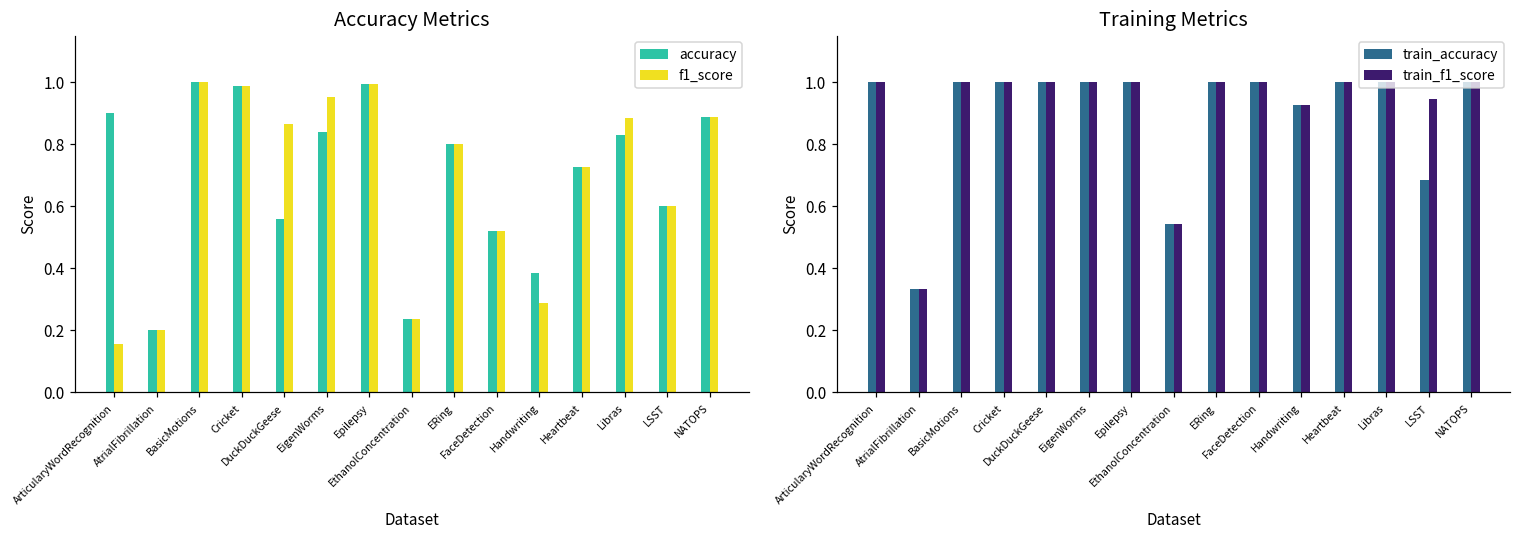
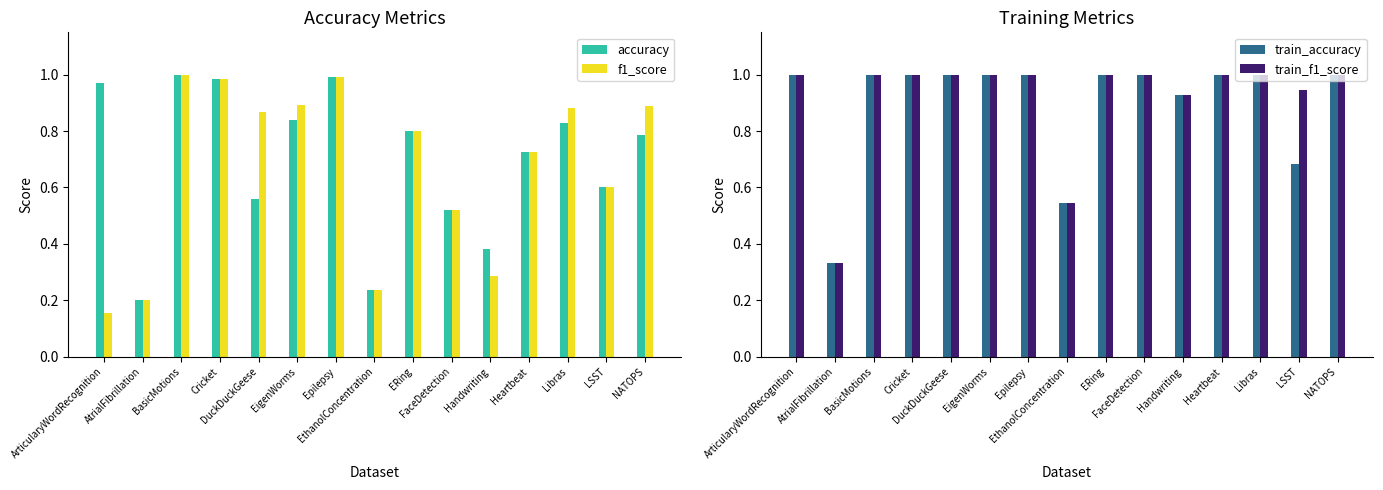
  {
    "Accuracy Metrics": {
      "accuracy": {
-       "ArticularyWordRecognition": 0.90,
+       "ArticularyWordRecognition": 0.97,
        "AtrialFibrillation": 0.20,
        "BasicMotions": 1.00,
        "Cricket": 0.99,
        "DuckDuckGeese": 0.56,
        "EigenWorms": 0.84,
        "Epilepsy": 0.99,
        "EthanolConcentration": 0.24,
        "ERing": 0.80,
        "FaceDetection": 0.52,
        "Handwriting": 0.38,
        "Heartbeat": 0.73,
        "Libras": 0.83,
        "LSST": 0.60,
-       "NATOPS": 0.89
+       "NATOPS": 0.79
      },
      "f1_score": {
        "ArticularyWordRecognition": 0.16,
        "AtrialFibrillation": 0.20,
        "BasicMotions": 1.00,
        "Cricket": 0.99,
        "DuckDuckGeese": 0.87,
-       "EigenWorms": 0.95,
+       "EigenWorms": 0.89,
        "Epilepsy": 0.99,
        "EthanolConcentration": 0.24,
        "ERing": 0.80,
        "FaceDetection": 0.52,
        "Handwriting": 0.29,
        "Heartbeat": 0.73,
        "Libras": 0.88,
        "LSST": 0.60,
        "NATOPS": 0.89
      }
    },
    "Training Metrics": {
      "train_accuracy": {
        "ArticularyWordRecognition": 1.00,
        "AtrialFibrillation": 0.33,
        "BasicMotions": 1.00,
        "Cricket": 1.00,
        "DuckDuckGeese": 1.00,
        "EigenWorms": 1.00,
        "Epilepsy": 1.00,
        "EthanolConcentration": 0.54,
        "ERing": 1.00,
        "FaceDetection": 1.00,
        "Handwriting": 0.93,
        "Heartbeat": 1.00,
        "LSST": 0.68
      },
      "train_f1_score": {
        "ArticularyWordRecognition": 1.00,
        "AtrialFibrillation": 0.33,
        "BasicMotions": 1.00,
        "Cricket": 1.00,
        "DuckDuckGeese": 1.00,
        "EigenWorms": 1.00,
        "Epilepsy": 1.00,
        "EthanolConcentration": 0.54,
        "ERing": 1.00,
        "FaceDetection": 1.00,
        "Handwriting": 0.93,
        "Heartbeat": 1.00,
        "LSST": 0.95
      }
    }
  }
